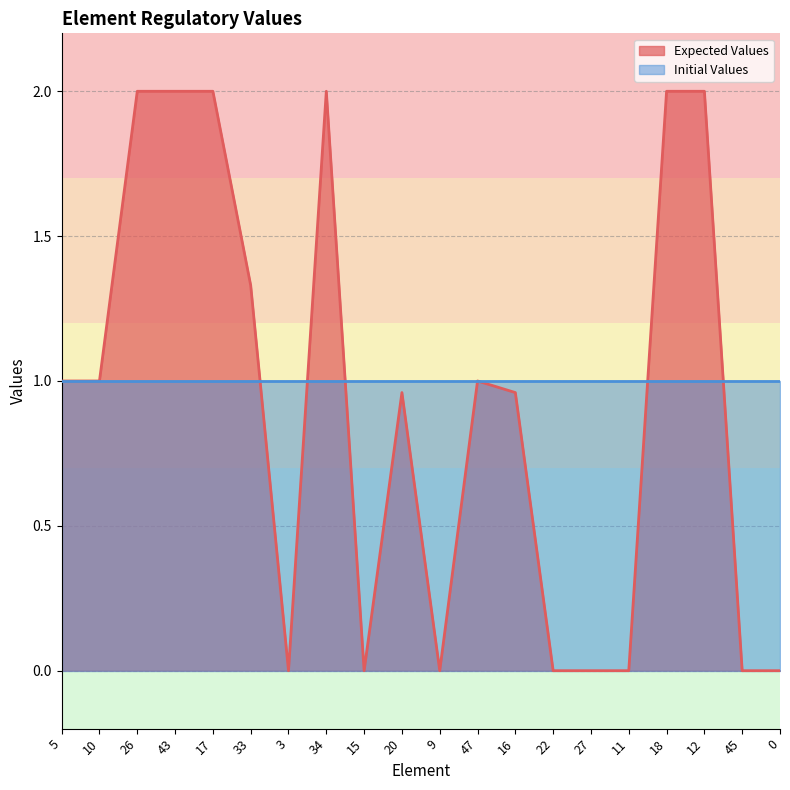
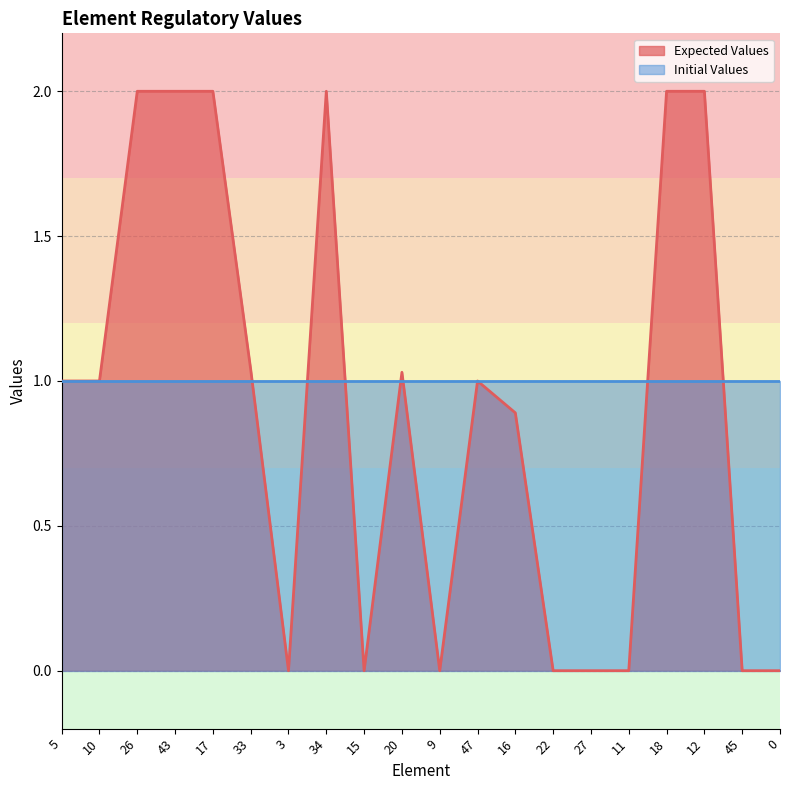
  {
    "Expected Values": {
      "26": 2.00,
      "43": 2.00,
      "17": 2.00,
-     "33": 1.33,
+     "33": 1.04,
      "3": 0.00,
      "34": 2.00,
      "15": 0.00,
-     "20": 0.96,
+     "20": 1.03,
      "9": 0.00,
-     "16": 0.96,
+     "16": 0.89,
      "22": 0.00,
      "27": 0.00,
      "11": 0.00,
      "18": 2.00,
      "12": 2.00,
      "45": 0.00,
      "0": 0.00
    },
    "Initial Values": {
      "26": 1.00,
      "43": 1.00,
      "17": 1.00,
      "33": 1.00,
      "3": 1.00,
      "34": 1.00,
      "15": 1.00,
      "20": 1.00,
      "9": 1.00,
      "16": 1.00,
      "22": 1.00,
      "27": 1.00,
      "11": 1.00,
      "18": 1.00,
      "12": 1.00,
      "45": 1.00,
      "0": 1.00
    }
  }
